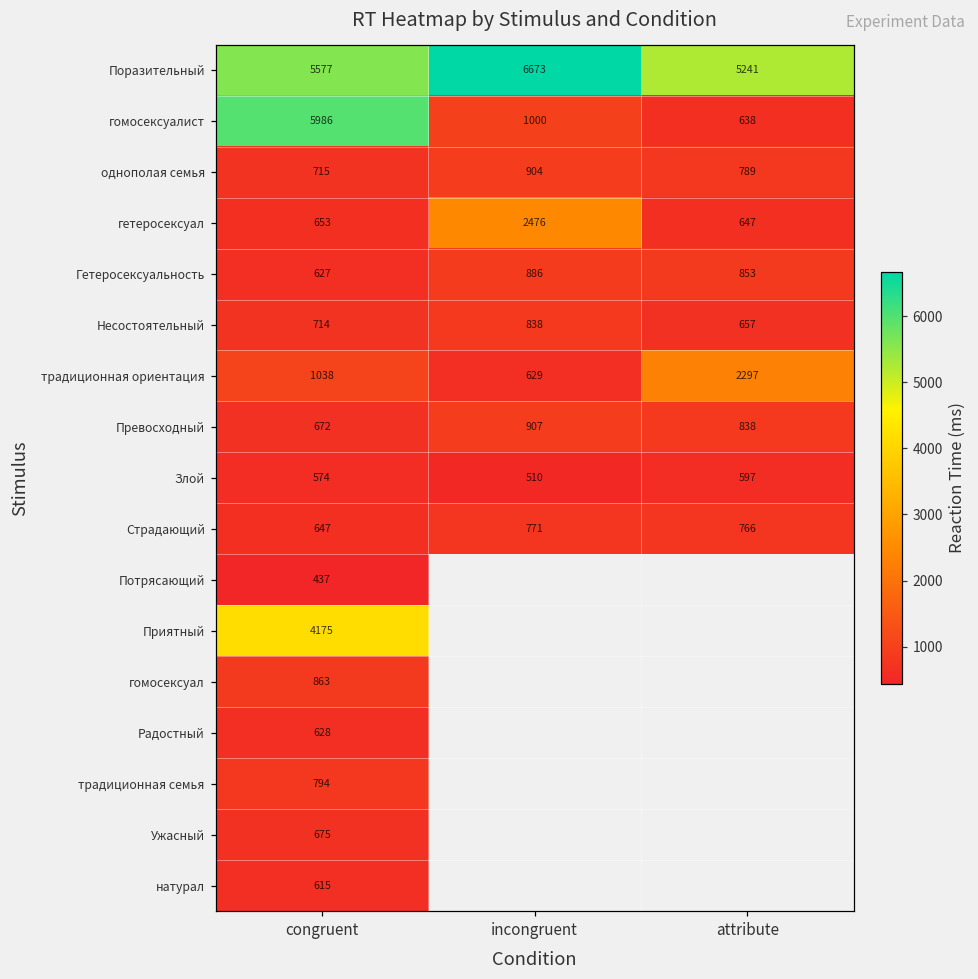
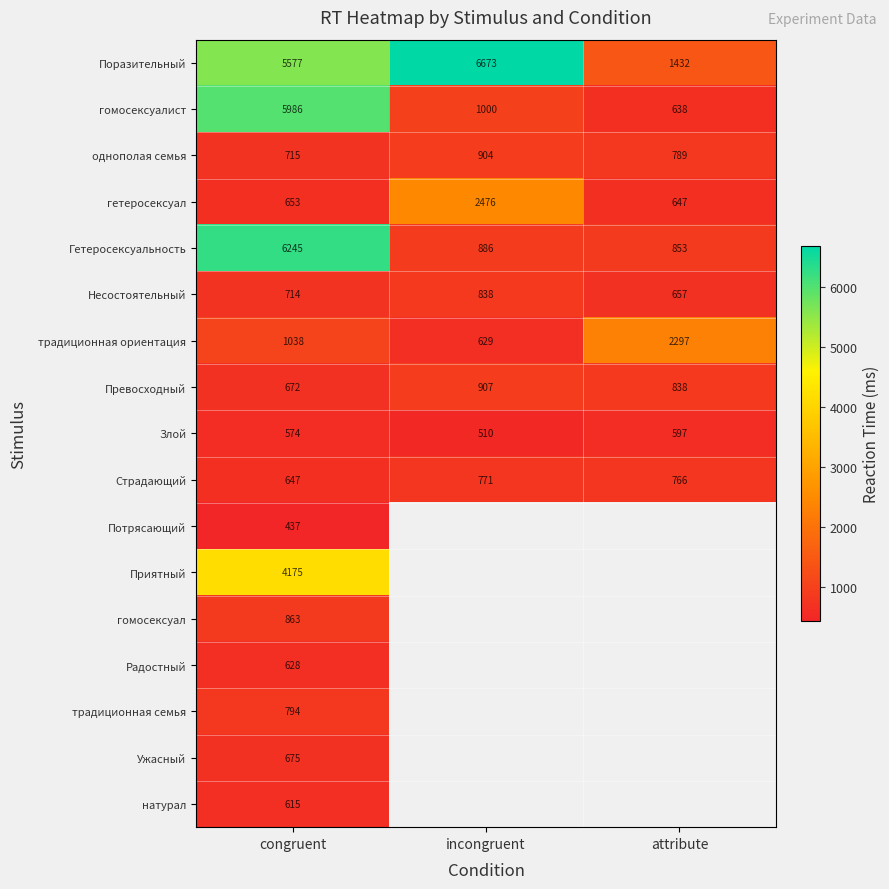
  {
    "Поразительный": {
      "congruent": 5577,
      "incongruent": 6673,
-     "attribute": 5241
+     "attribute": 1432
    },
    "гомосексуалист": {
      "congruent": 5986,
      "incongruent": 1000,
      "attribute": 638
    },
    "однополая семья": {
      "congruent": 715,
      "incongruent": 904,
      "attribute": 789
    },
    "гетеросексуал": {
      "congruent": 653,
      "incongruent": 2476,
      "attribute": 647
    },
    "Гетеросексуальность": {
-     "congruent": 627,
+     "congruent": 6245,
      "incongruent": 886,
      "attribute": 853
    },
    "Несостоятельный": {
      "congruent": 714,
      "incongruent": 838,
      "attribute": 657
    },
    "традиционная ориентация": {
      "congruent": 1038,
      "incongruent": 629,
      "attribute": 2297
    },
    "Превосходный": {
      "congruent": 672,
      "incongruent": 907,
      "attribute": 838
    },
    "Злой": {
      "congruent": 574,
      "incongruent": 510,
      "attribute": 597
    },
    "Страдающий": {
      "congruent": 647,
      "incongruent": 771,
      "attribute": 766
    },
    "Потрясающий": {
      "congruent": 437
    },
    "Приятный": {
      "congruent": 4175
    },
    "гомосексуал": {
      "congruent": 863
    },
    "Радостный": {
      "congruent": 628
    },
    "традиционная семья": {
      "congruent": 794
    },
    "Ужасный": {
      "congruent": 675
    },
    "натурал": {
      "congruent": 615
    }
  }
